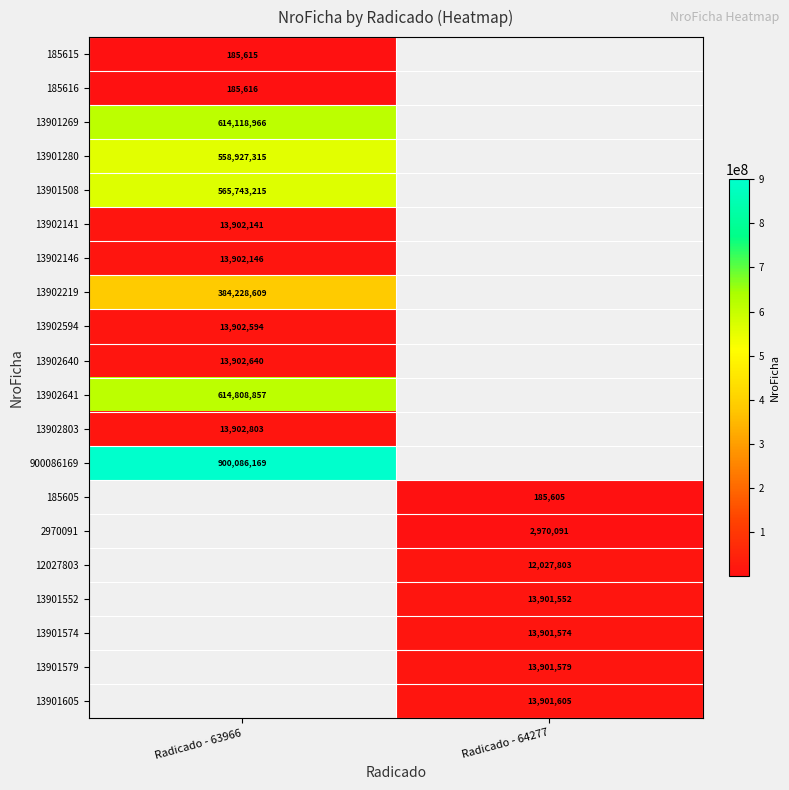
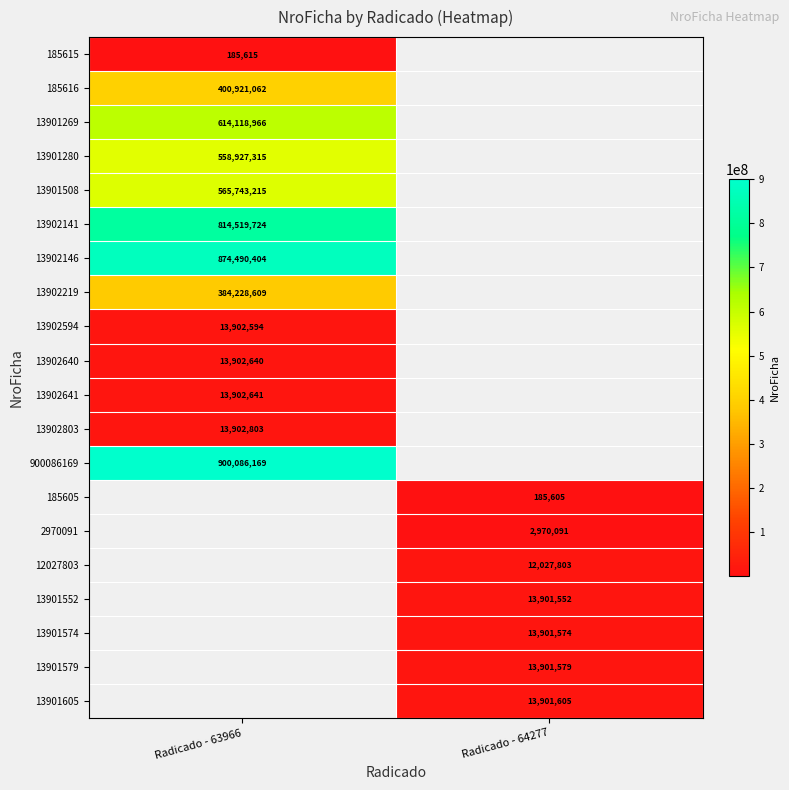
  {
    "185615": {
      "Radicado - 63966": "185,615"
    },
    "185616": {
-     "Radicado - 63966": "185,616"
+     "Radicado - 63966": "400,921,062"
    },
    "13901269": {
      "Radicado - 63966": "614,118,966"
    },
    "13901280": {
      "Radicado - 63966": "558,927,315"
    },
    "13901508": {
      "Radicado - 63966": "565,743,215"
    },
    "13902141": {
-     "Radicado - 63966": "13,902,141"
+     "Radicado - 63966": "814,519,724"
    },
    "13902146": {
-     "Radicado - 63966": "13,902,146"
+     "Radicado - 63966": "874,490,404"
    },
    "13902219": {
      "Radicado - 63966": "384,228,609"
    },
    "13902594": {
      "Radicado - 63966": "13,902,594"
    },
    "13902640": {
      "Radicado - 63966": "13,902,640"
    },
    "13902641": {
-     "Radicado - 63966": "614,808,857"
+     "Radicado - 63966": "13,902,641"
    },
    "13902803": {
      "Radicado - 63966": "13,902,803"
    },
    "900086169": {
      "Radicado - 63966": "900,086,169"
    },
    "185605": {
      "Radicado - 64277": "185,605"
    },
    "2970091": {
      "Radicado - 64277": "2,970,091"
    },
    "12027803": {
      "Radicado - 64277": "12,027,803"
    },
    "13901552": {
      "Radicado - 64277": "13,901,552"
    },
    "13901574": {
      "Radicado - 64277": "13,901,574"
    },
    "13901579": {
      "Radicado - 64277": "13,901,579"
    },
    "13901605": {
      "Radicado - 64277": "13,901,605"
    }
  }
